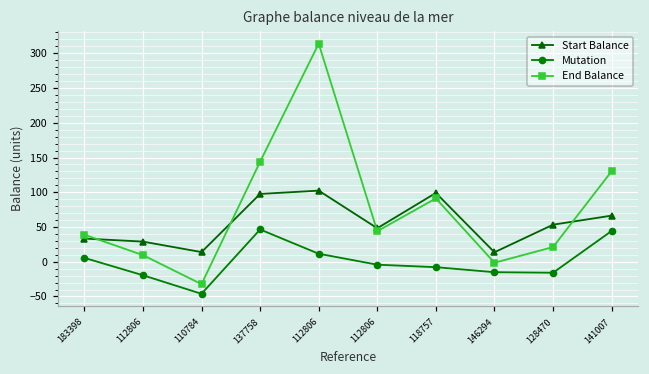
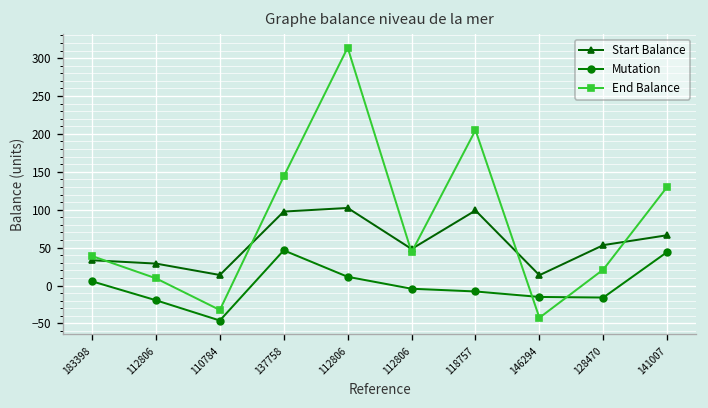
  {
    "End Balance": {
      "183398": 40,
      "110784": -30,
      "137758": 140,
-     "118757": 90,
-     "146294": 0,
+     "118757": 200,
+     "146294": -40,
      "128470": 20,
      "141007": 130
    }
  }
